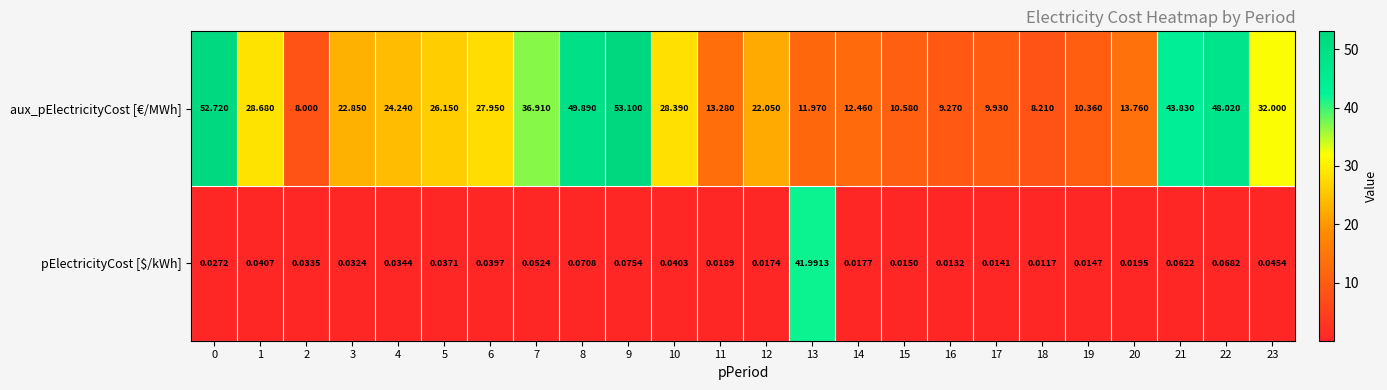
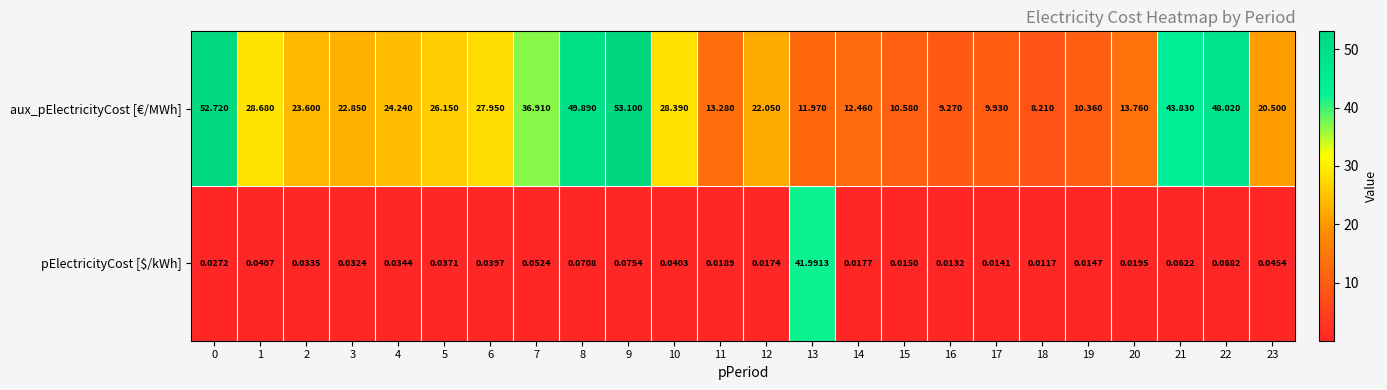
  {
    "aux_pElectricityCost [€/MWh]": {
      "0": 52.720,
      "1": 28.680,
-     "2": 8.000,
+     "2": 23.600,
      "3": 22.850,
      "4": 24.240,
      "5": 26.150,
      "6": 27.950,
      "7": 36.910,
      "8": 49.890,
      "9": 53.100,
      "10": 28.390,
      "11": 13.280,
      "12": 22.050,
      "13": 11.970,
      "14": 12.460,
      "15": 10.580,
      "16": 9.270,
      "17": 9.930,
      "18": 8.210,
      "19": 10.360,
      "20": 13.760,
      "21": 43.830,
      "22": 48.020,
-     "23": 32.000
+     "23": 20.500
    },
    "pElectricityCost [$/kWh]": {
      "0": 0.0272,
      "1": 0.0407,
      "2": 0.0335,
      "3": 0.0324,
      "4": 0.0344,
      "5": 0.0371,
      "6": 0.0397,
      "7": 0.0524,
      "8": 0.0708,
      "9": 0.0754,
      "10": 0.0403,
      "11": 0.0189,
      "12": 0.0174,
      "13": 41.9913,
      "14": 0.0177,
      "15": 0.0150,
      "16": 0.0132,
      "17": 0.0141,
      "18": 0.0117,
      "19": 0.0147,
      "20": 0.0195,
      "21": 0.0622,
      "22": 0.0682,
      "23": 0.0454
    }
  }
